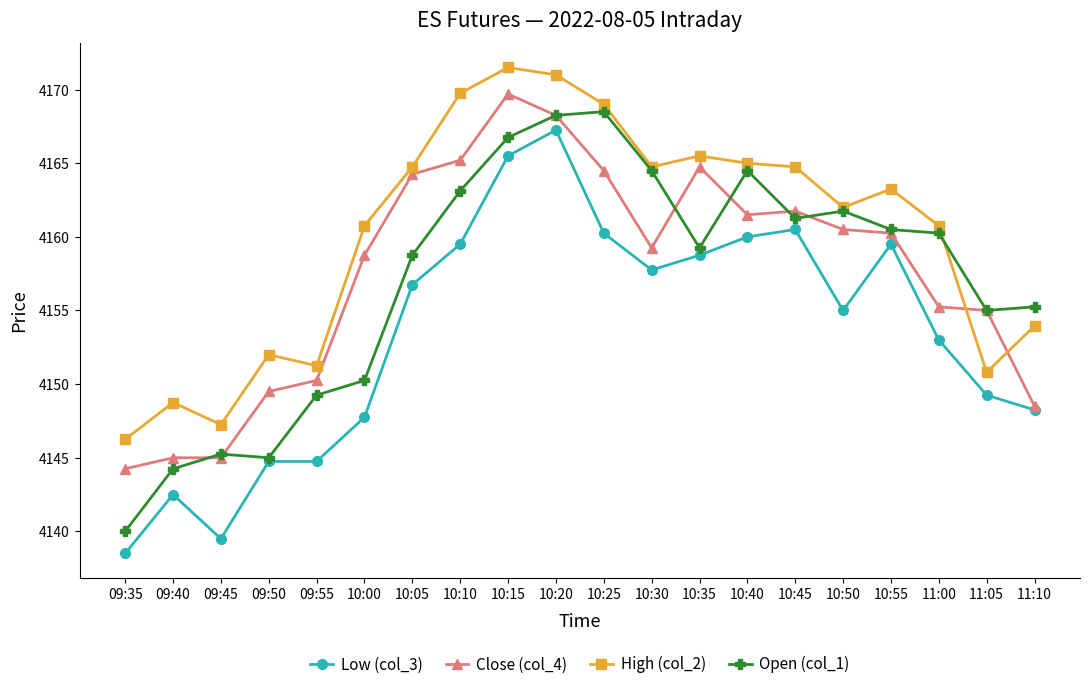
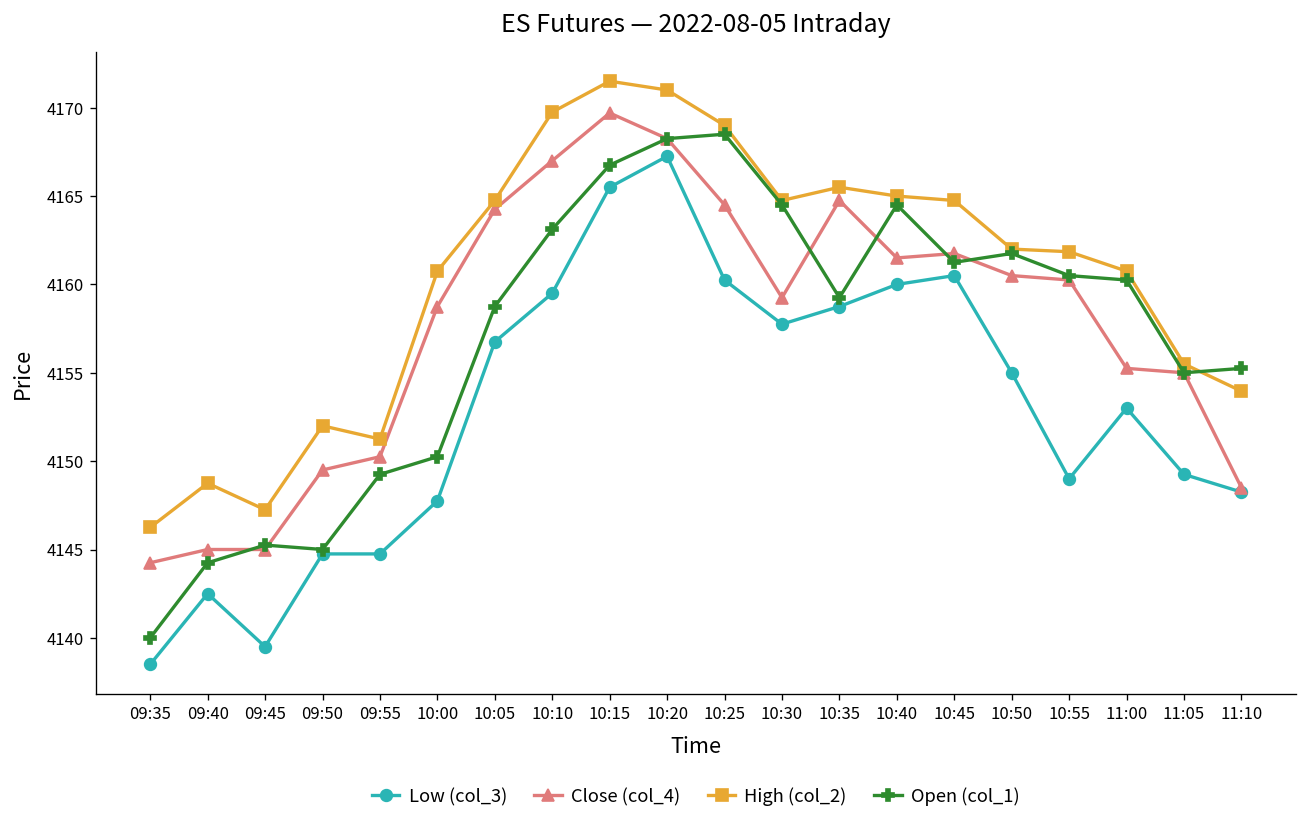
  {
    "Low (col_3)": {
      "09:35": 4138.5,
      "09:40": 4142.5,
      "09:45": 4139.5,
      "09:50": 4144.8,
      "09:55": 4144.8,
      "10:00": 4147.8,
      "10:05": 4156.8,
      "10:10": 4159.5,
      "10:15": 4165.5,
      "10:20": 4167.3,
      "10:25": 4160.3,
      "10:30": 4157.8,
      "10:35": 4158.8,
      "10:40": 4160.0,
      "10:45": 4160.5,
      "10:50": 4155.0,
-     "10:55": 4159.5,
+     "10:55": 4149.0,
      "11:00": 4153.0,
      "11:05": 4149.3,
      "11:10": 4148.3
    },
    "Close (col_4)": {
      "09:35": 4144.3,
      "09:40": 4145.0,
      "09:45": 4145.0,
      "09:50": 4149.5,
      "09:55": 4150.3,
      "10:00": 4158.8,
      "10:05": 4164.3,
-     "10:10": 4165.2,
+     "10:10": 4167.0,
      "10:15": 4169.7,
      "10:25": 4164.5,
      "10:30": 4159.3,
      "10:35": 4164.8,
      "10:40": 4161.5,
      "10:45": 4161.8,
      "10:50": 4160.5,
      "10:55": 4160.3,
      "11:00": 4155.3,
      "11:10": 4148.5
    },
    "High (col_2)": {
      "09:35": 4146.3,
      "09:40": 4148.8,
      "09:45": 4147.3,
      "09:50": 4152.0,
      "09:55": 4151.3,
      "10:00": 4160.8,
      "10:05": 4164.8,
      "10:10": 4169.8,
      "10:15": 4171.5,
      "10:20": 4171.0,
      "10:25": 4169.0,
      "10:30": 4164.8,
      "10:35": 4165.5,
      "10:40": 4165.0,
      "10:45": 4164.8,
      "10:50": 4162.0,
-     "10:55": 4163.3,
+     "10:55": 4161.9,
      "11:00": 4160.8,
-     "11:05": 4150.8,
+     "11:05": 4155.5,
      "11:10": 4154.0
    },
    "Open (col_1)": {
      "09:35": 4140.0,
      "09:40": 4144.3,
      "09:45": 4145.3,
      "09:50": 4145.0,
      "09:55": 4149.3,
      "10:00": 4150.3,
      "10:05": 4158.8,
      "10:10": 4163.1,
      "10:15": 4166.8,
      "10:25": 4168.5,
      "10:30": 4164.5,
      "10:35": 4159.3,
      "10:40": 4164.5,
      "10:45": 4161.3,
      "10:50": 4161.8,
      "10:55": 4160.5,
      "11:00": 4160.3,
      "11:10": 4155.3
    }
  }
